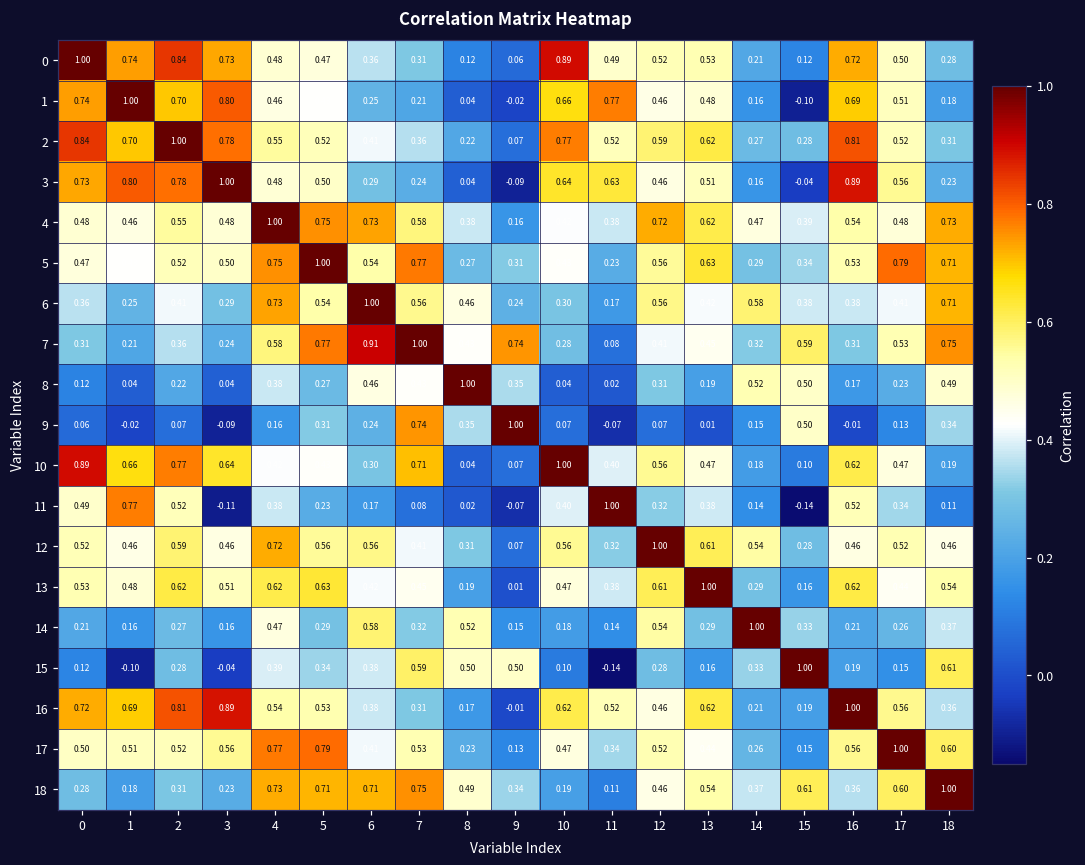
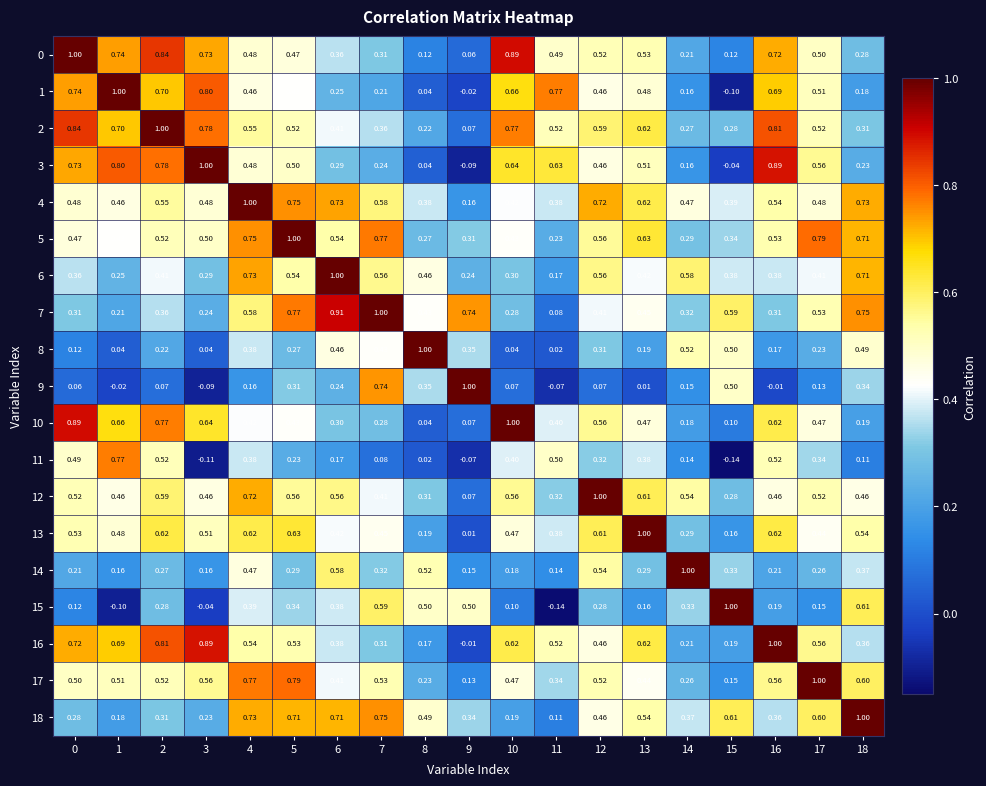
  {
    "10": {
      "0": 0.89,
      "1": 0.66,
      "2": 0.77,
      "3": 0.64,
      "6": 0.30,
-     "7": 0.71,
+     "7": 0.28,
      "8": 0.04,
      "9": 0.07,
      "10": 1.00,
      "12": 0.56,
      "13": 0.47,
      "14": 0.18,
      "15": 0.10,
      "16": 0.62,
      "17": 0.47,
      "18": 0.19
    },
    "11": {
      "0": 0.49,
      "1": 0.77,
      "2": 0.52,
      "3": -0.11,
      "4": 0.38,
      "5": 0.23,
      "6": 0.17,
      "7": 0.08,
      "8": 0.02,
      "9": -0.07,
-     "11": 1.00,
+     "11": 0.50,
      "12": 0.32,
      "13": 0.38,
      "14": 0.14,
      "15": -0.14,
      "16": 0.52,
      "17": 0.34,
      "18": 0.11
    }
  }
